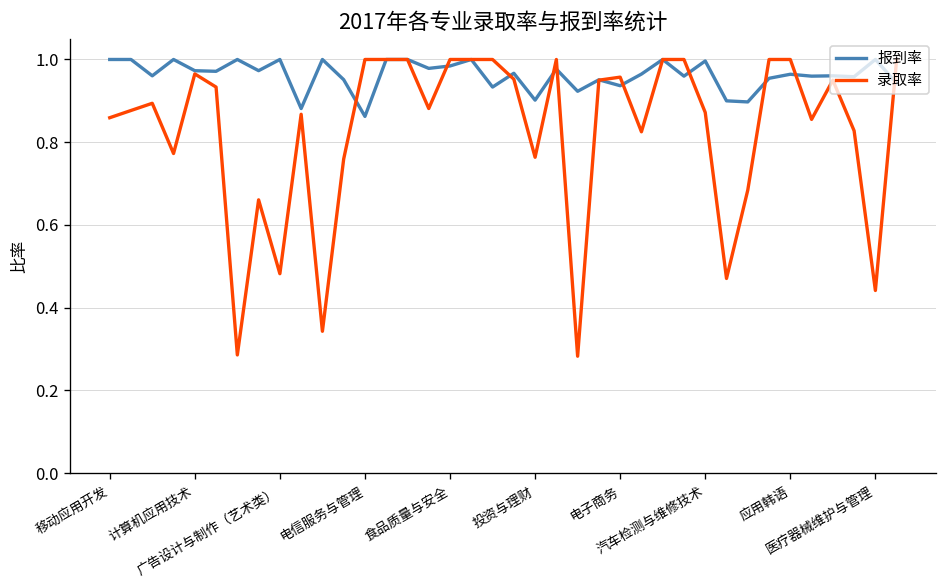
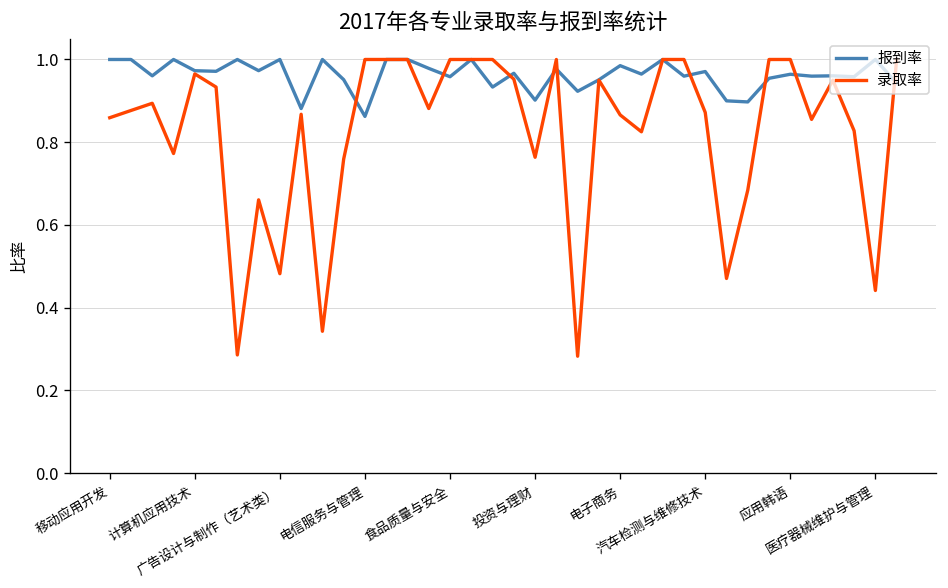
  {
    "报到率": {
      "移动应用开发": 1.00,
      "计算机应用技术": 0.97,
      "广告设计与制作（艺术类）": 1.00,
      "电信服务与管理": 0.86,
-     "食品质量与安全": 0.98,
+     "食品质量与安全": 0.96,
      "投资与理财": 0.90,
-     "电子商务": 0.94,
-     "汽车检测与维修技术": 1.00,
+     "电子商务": 0.99,
+     "汽车检测与维修技术": 0.97,
      "应用韩语": 0.96
    },
    "录取率": {
      "移动应用开发": 0.86,
      "计算机应用技术": 0.97,
      "广告设计与制作（艺术类）": 0.48,
      "电信服务与管理": 1.00,
      "食品质量与安全": 1.00,
      "投资与理财": 0.76,
-     "电子商务": 0.96,
+     "电子商务": 0.87,
      "汽车检测与维修技术": 0.87,
      "应用韩语": 1.00,
      "医疗器械维护与管理": 0.44
    }
  }
